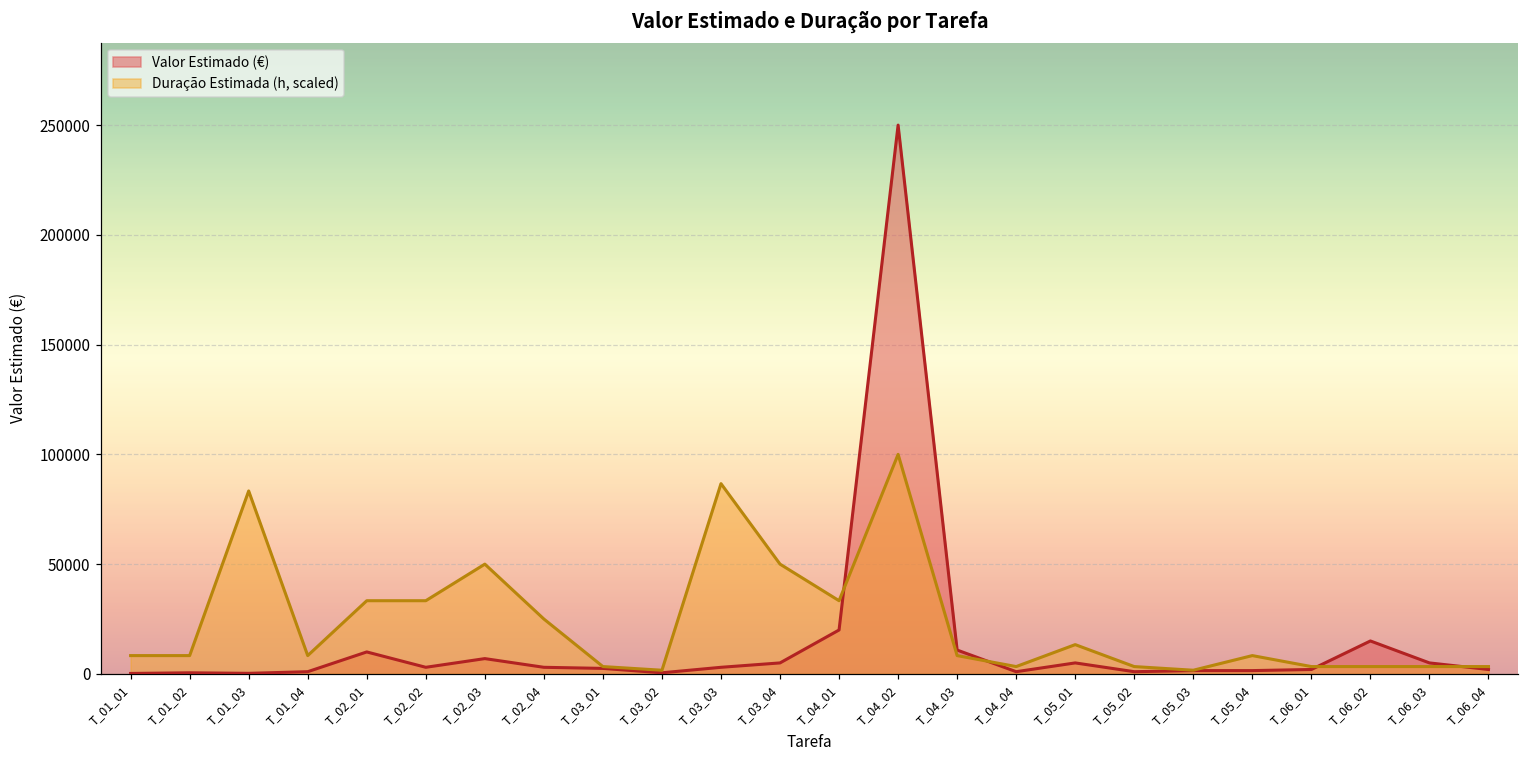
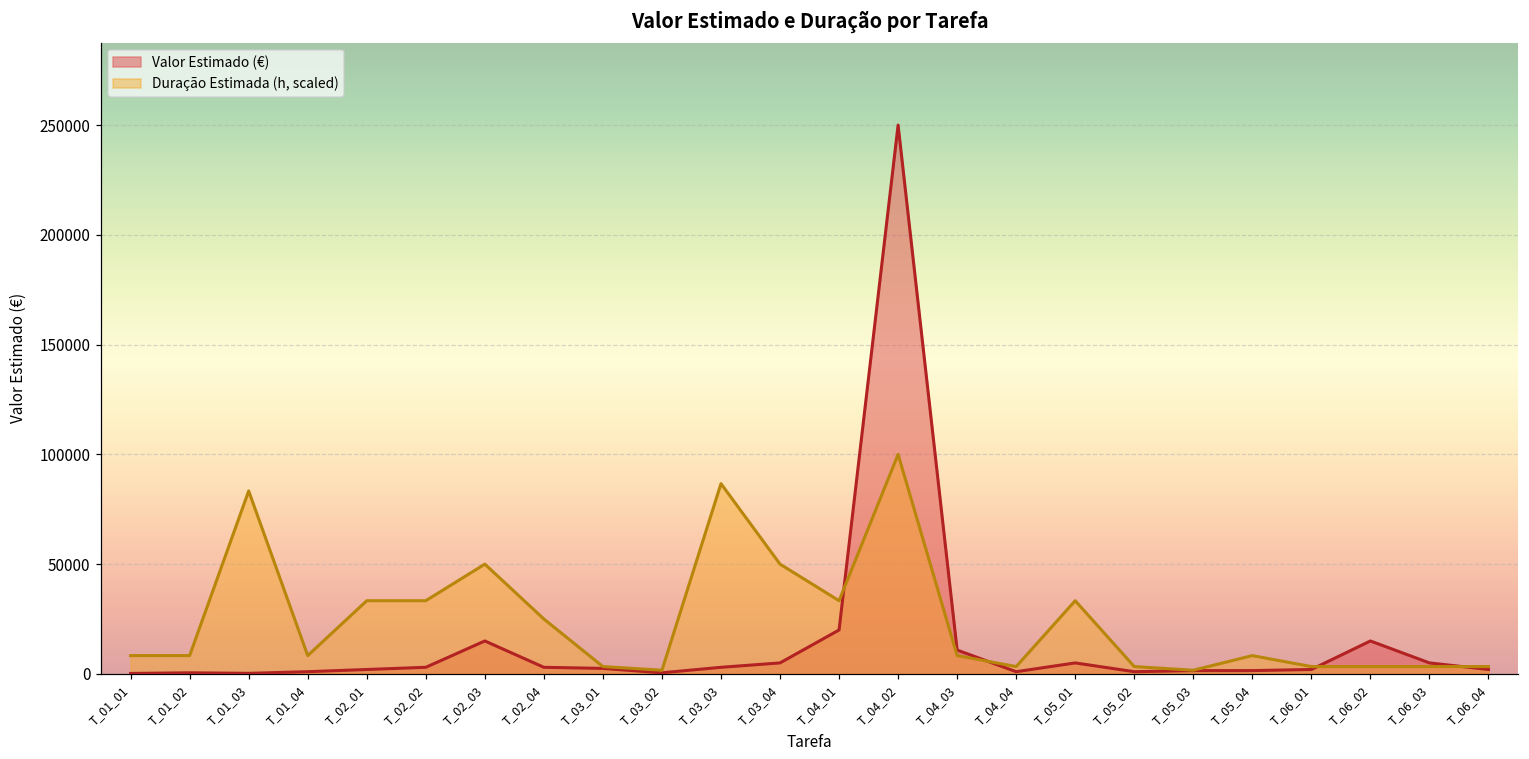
  {
    "Valor Estimado (€)": {
      "T_01_01": 0,
      "T_01_02": 1000,
      "T_01_03": 0,
      "T_01_04": 1000,
-     "T_02_01": 10000,
+     "T_02_01": 2000,
      "T_02_02": 3000,
-     "T_02_03": 7000,
+     "T_02_03": 15000,
      "T_02_04": 3000,
      "T_03_03": 3000,
      "T_03_04": 5000,
      "T_04_01": 20000,
      "T_04_02": 250000,
      "T_04_03": 11000,
      "T_04_04": 1000,
      "T_05_01": 5000,
      "T_05_02": 1000,
      "T_05_04": 2000,
      "T_06_01": 2000,
      "T_06_02": 15000,
      "T_06_03": 5000,
      "T_06_04": 2000
    },
    "Duração Estimada (h, scaled)": {
      "T_01_01": 8000,
      "T_01_02": 8000,
      "T_01_03": 83000,
      "T_01_04": 8000,
      "T_02_01": 33000,
      "T_02_02": 33000,
      "T_02_03": 50000,
      "T_02_04": 25000,
      "T_03_03": 87000,
      "T_03_04": 50000,
      "T_04_01": 33000,
      "T_04_02": 100000,
      "T_04_03": 8000,
      "T_04_04": 3000,
-     "T_05_01": 13000,
+     "T_05_01": 33000,
      "T_05_02": 3000,
      "T_05_04": 8000,
      "T_06_01": 3000,
      "T_06_02": 3000,
      "T_06_03": 3000,
      "T_06_04": 3000
    }
  }
